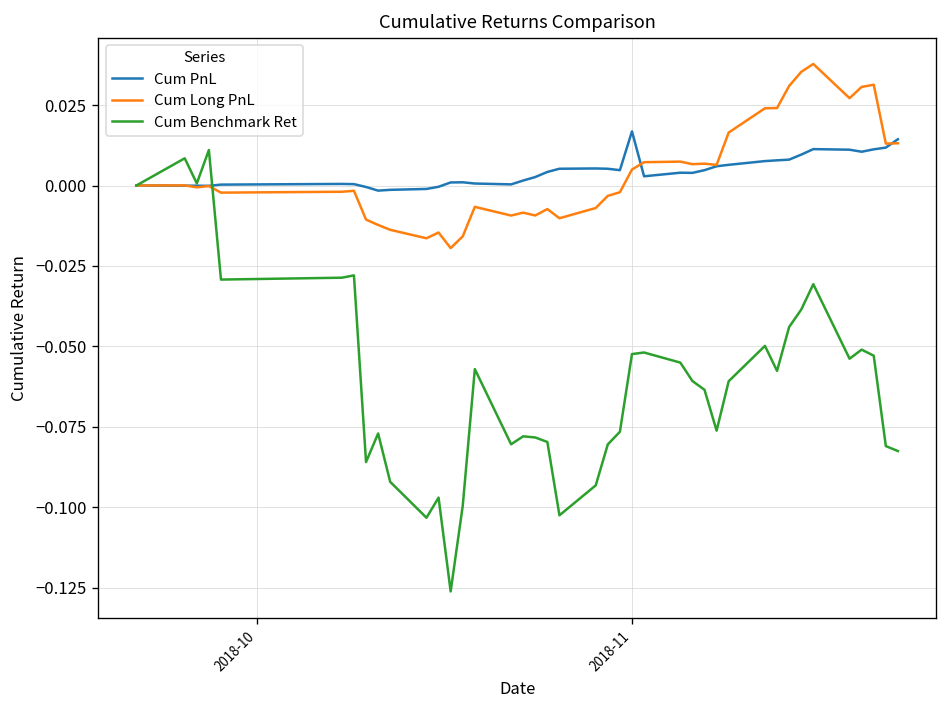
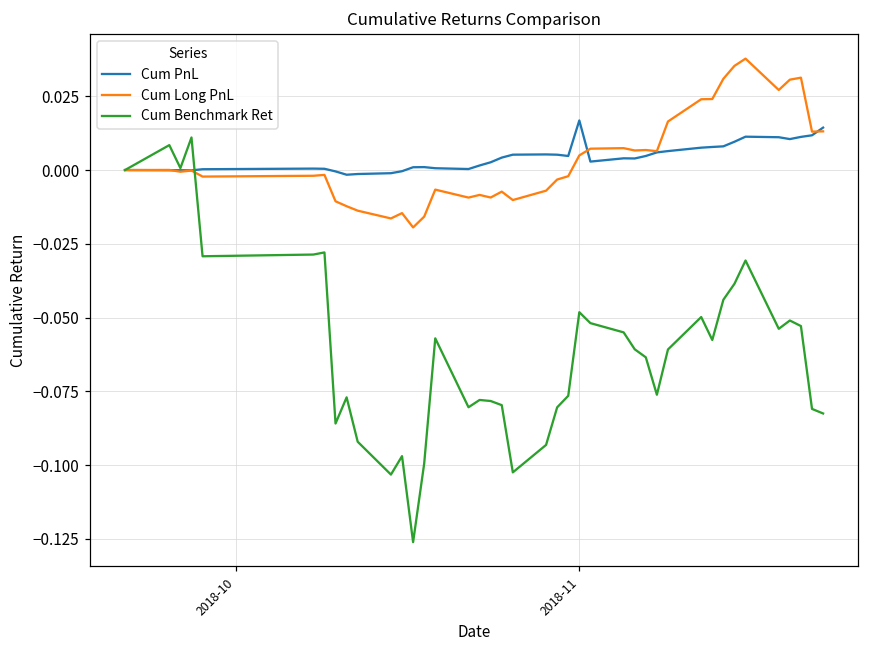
  {
    "Cum PnL": {
      "2018-11": 0.017
    },
    "Cum Long PnL": {
      "2018-11": 0.005
    },
    "Cum Benchmark Ret": {
-     "2018-11": -0.052
+     "2018-11": -0.048
    }
  }
